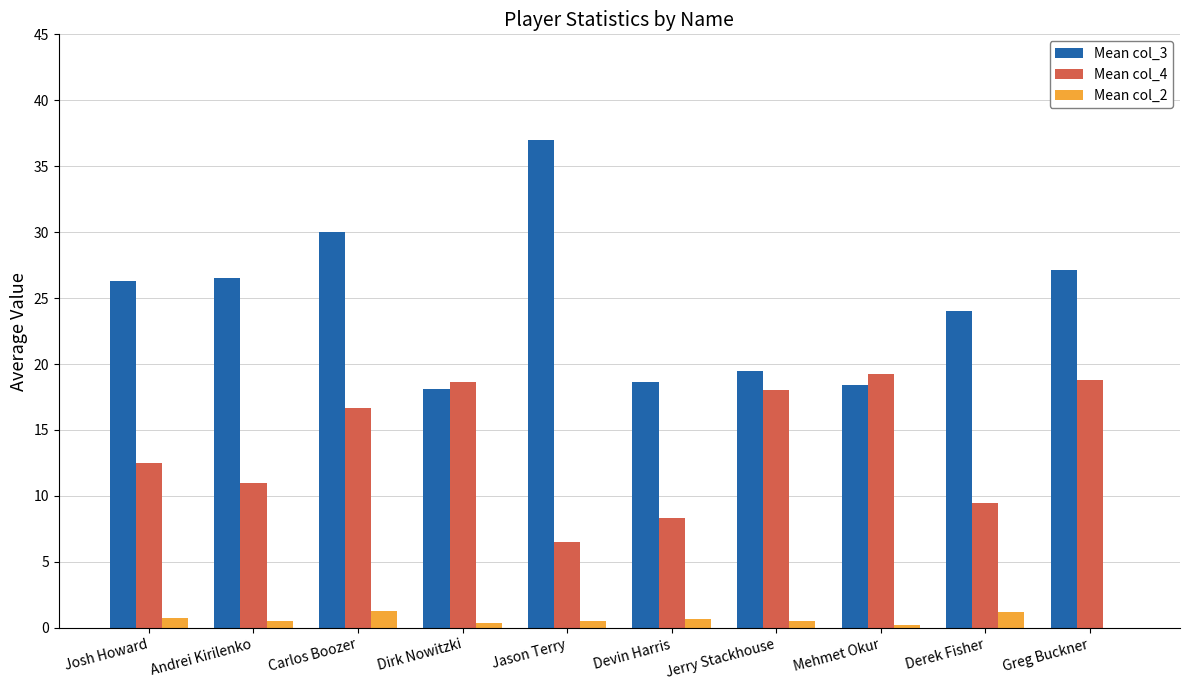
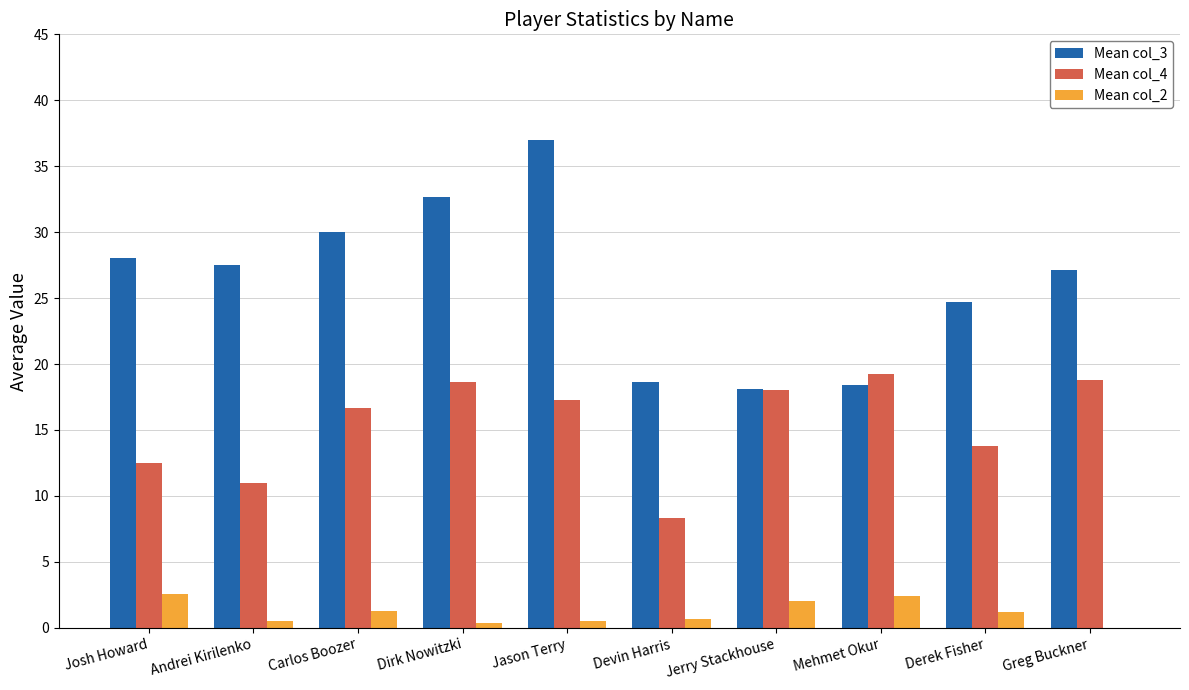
  {
    "Mean col_3": {
-     "Josh Howard": 26.3,
-     "Andrei Kirilenko": 26.5,
+     "Josh Howard": 28.0,
+     "Andrei Kirilenko": 27.5,
      "Carlos Boozer": 30.0,
-     "Dirk Nowitzki": 18.1,
+     "Dirk Nowitzki": 32.7,
      "Jason Terry": 37.0,
      "Devin Harris": 18.7,
-     "Jerry Stackhouse": 19.5,
+     "Jerry Stackhouse": 18.1,
      "Mehmet Okur": 18.4,
-     "Derek Fisher": 24.0,
+     "Derek Fisher": 24.7,
      "Greg Buckner": 27.1
    },
    "Mean col_4": {
      "Josh Howard": 12.5,
      "Andrei Kirilenko": 11.0,
      "Carlos Boozer": 16.7,
      "Dirk Nowitzki": 18.7,
-     "Jason Terry": 6.5,
+     "Jason Terry": 17.3,
      "Devin Harris": 8.3,
      "Jerry Stackhouse": 18.0,
      "Mehmet Okur": 19.3,
-     "Derek Fisher": 9.5,
+     "Derek Fisher": 13.8,
      "Greg Buckner": 18.8
    },
    "Mean col_2": {
-     "Josh Howard": 0.7,
+     "Josh Howard": 2.6,
      "Andrei Kirilenko": 0.5,
      "Carlos Boozer": 1.3,
      "Dirk Nowitzki": 0.3,
      "Jason Terry": 0.5,
      "Devin Harris": 0.7,
-     "Jerry Stackhouse": 0.5,
-     "Mehmet Okur": 0.3,
+     "Jerry Stackhouse": 2.0,
+     "Mehmet Okur": 2.4,
      "Derek Fisher": 1.2,
      "Greg Buckner": 0.0
    }
  }
